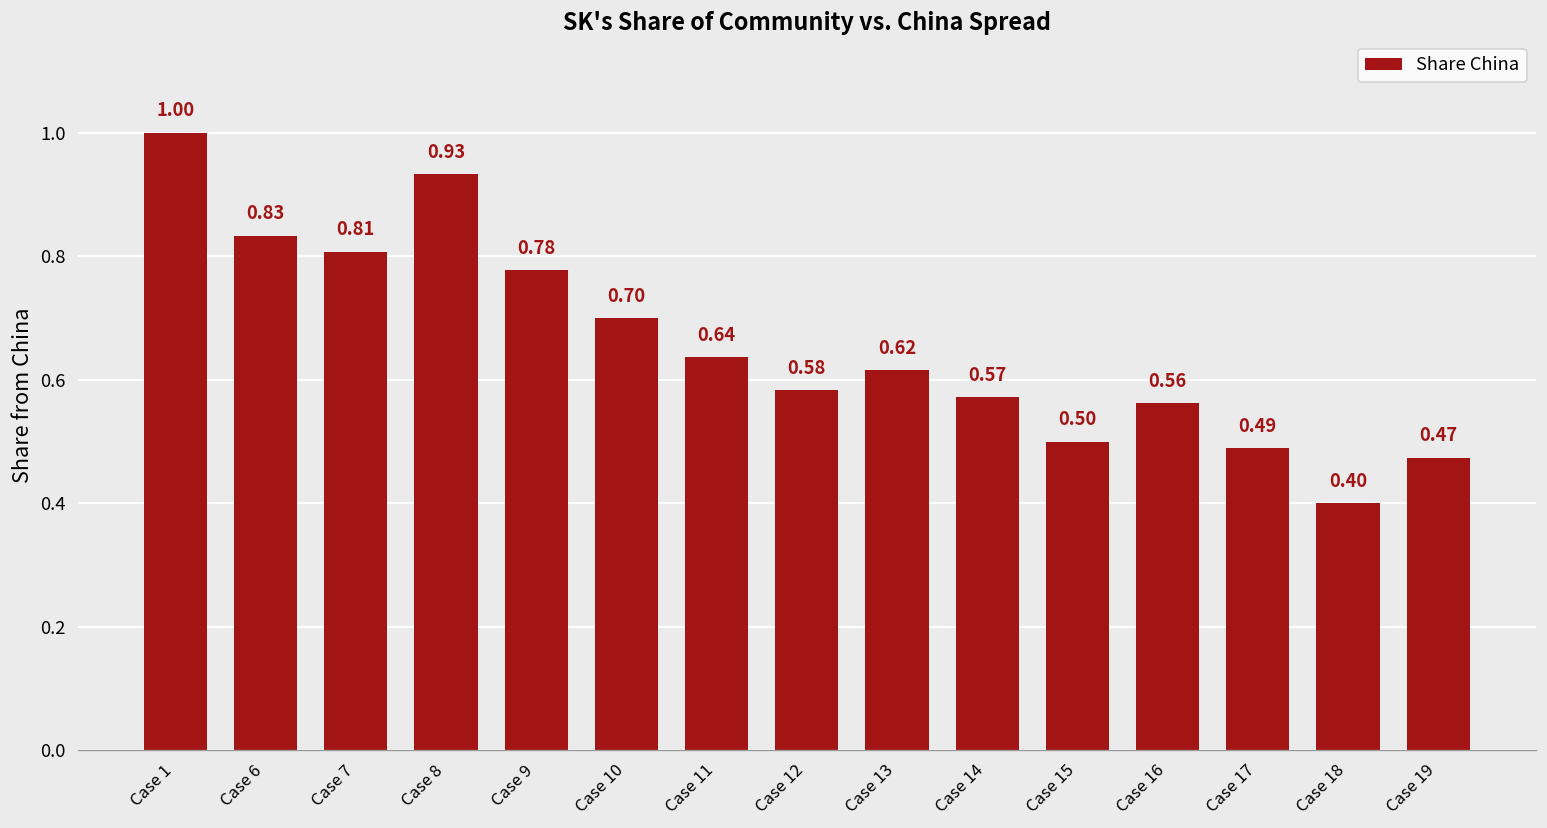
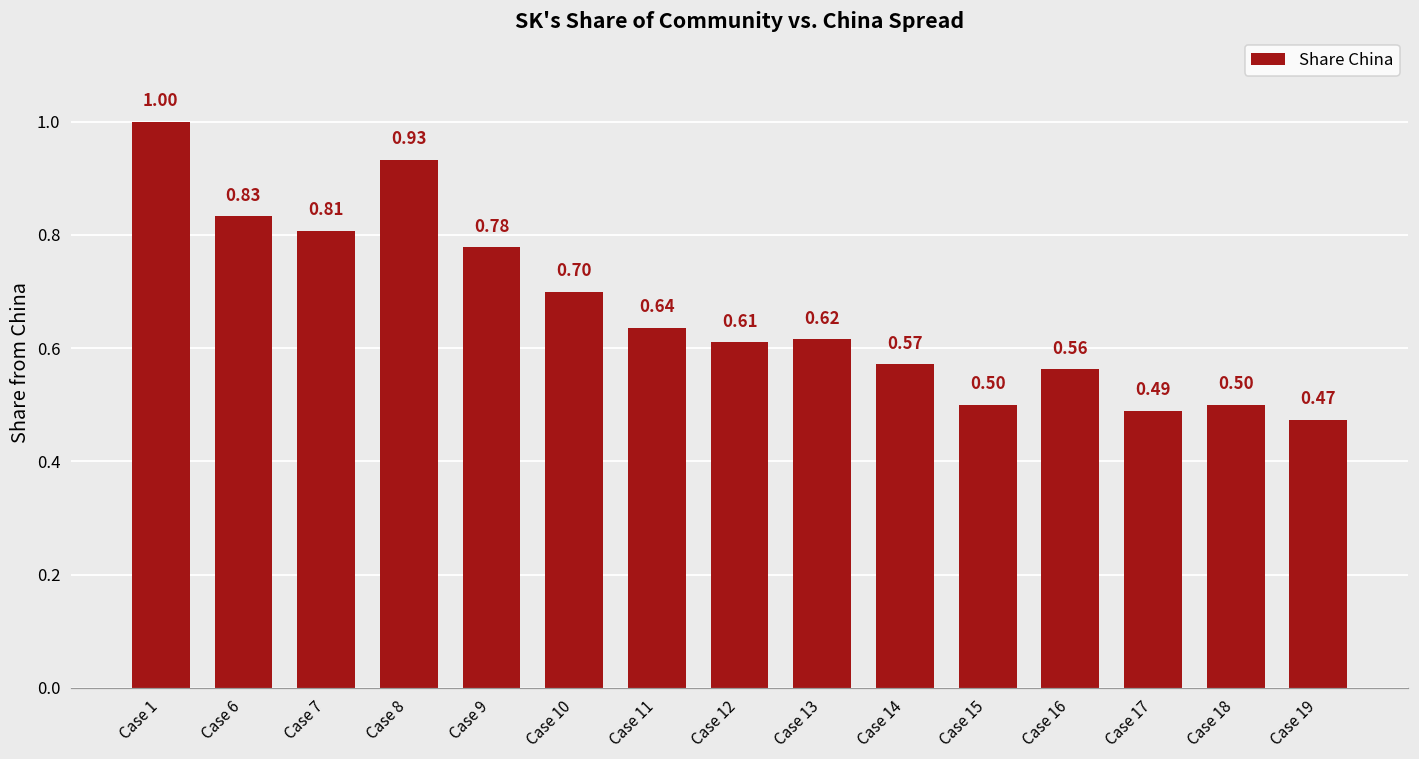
  {
    "Case 1": 1.00,
    "Case 6": 0.83,
    "Case 7": 0.81,
    "Case 8": 0.93,
    "Case 9": 0.78,
    "Case 10": 0.70,
    "Case 11": 0.64,
-   "Case 12": 0.58,
+   "Case 12": 0.61,
    "Case 13": 0.62,
    "Case 14": 0.57,
    "Case 15": 0.50,
    "Case 16": 0.56,
    "Case 17": 0.49,
-   "Case 18": 0.40,
+   "Case 18": 0.50,
    "Case 19": 0.47
  }
